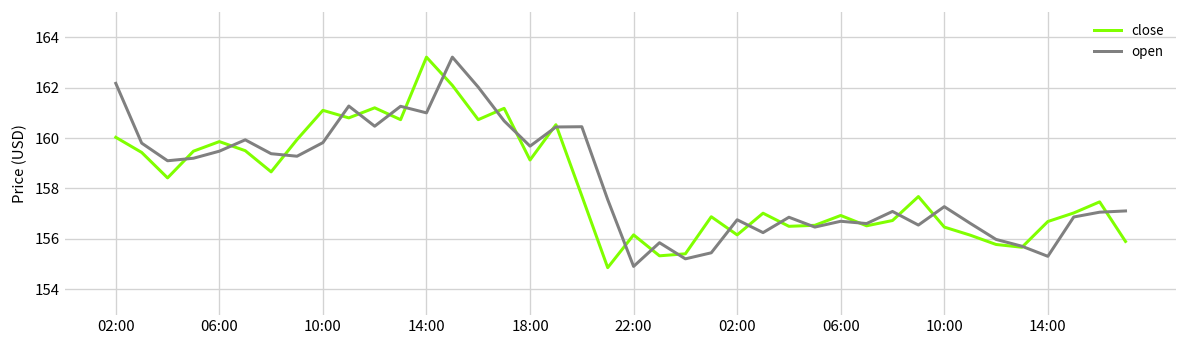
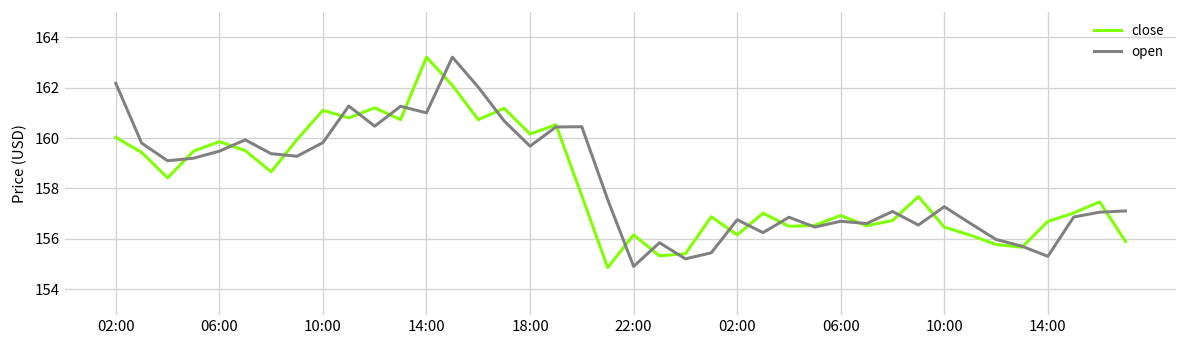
  {
    "close": {
-     "18:00": 159.1,
+     "18:00": 160.2,
      "22:00": 156.2
    },
    "open": {
      "18:00": 159.7,
      "22:00": 154.9
    }
  }
